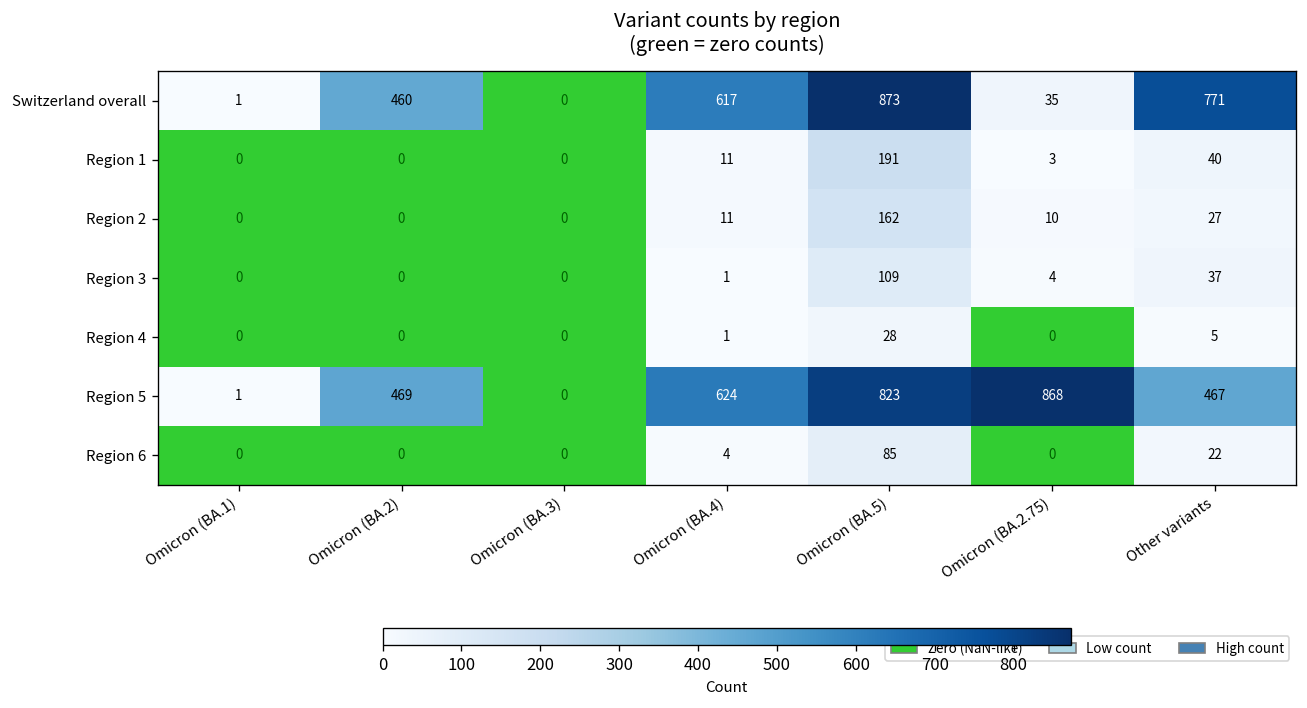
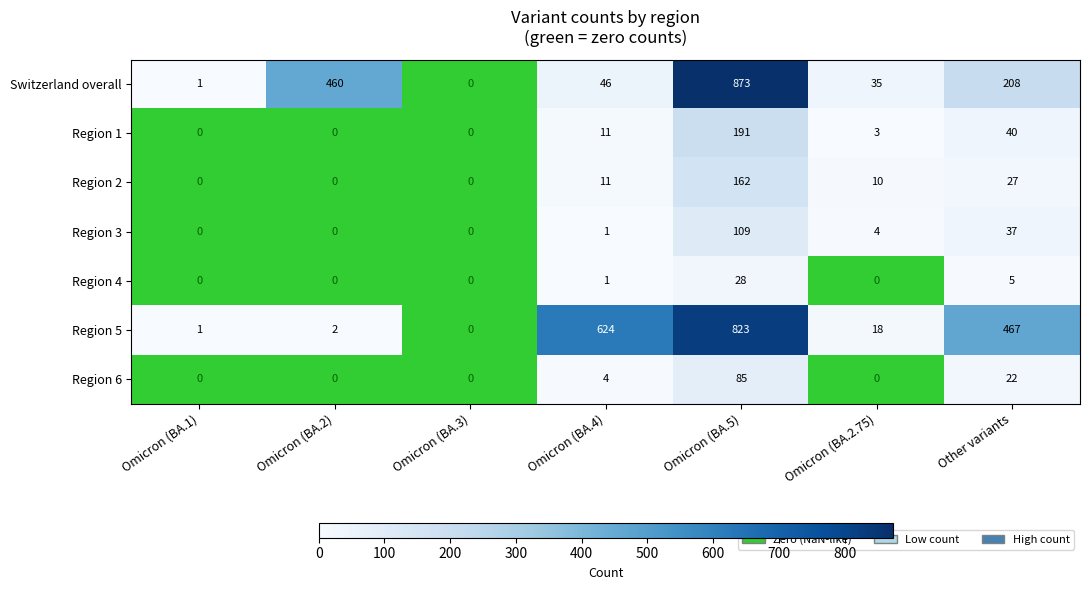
  {
    "Switzerland overall": {
      "Omicron (BA.1)": 1,
      "Omicron (BA.2)": 460,
-     "Omicron (BA.4)": 617,
+     "Omicron (BA.4)": 46,
      "Omicron (BA.5)": 873,
      "Omicron (BA.2.75)": 35,
-     "Other variants": 771
+     "Other variants": 208
    },
    "Region 1": {
      "Omicron (BA.4)": 11,
      "Omicron (BA.5)": 191,
      "Omicron (BA.2.75)": 3,
      "Other variants": 40
    },
    "Region 2": {
      "Omicron (BA.4)": 11,
      "Omicron (BA.5)": 162,
      "Omicron (BA.2.75)": 10,
      "Other variants": 27
    },
    "Region 3": {
      "Omicron (BA.4)": 1,
      "Omicron (BA.5)": 109,
      "Omicron (BA.2.75)": 4,
      "Other variants": 37
    },
    "Region 4": {
      "Omicron (BA.4)": 1,
      "Omicron (BA.5)": 28,
      "Other variants": 5
    },
    "Region 5": {
      "Omicron (BA.1)": 1,
-     "Omicron (BA.2)": 469,
+     "Omicron (BA.2)": 2,
      "Omicron (BA.4)": 624,
      "Omicron (BA.5)": 823,
-     "Omicron (BA.2.75)": 868,
+     "Omicron (BA.2.75)": 18,
      "Other variants": 467
    },
    "Region 6": {
      "Omicron (BA.4)": 4,
      "Omicron (BA.5)": 85,
      "Other variants": 22
    }
  }
